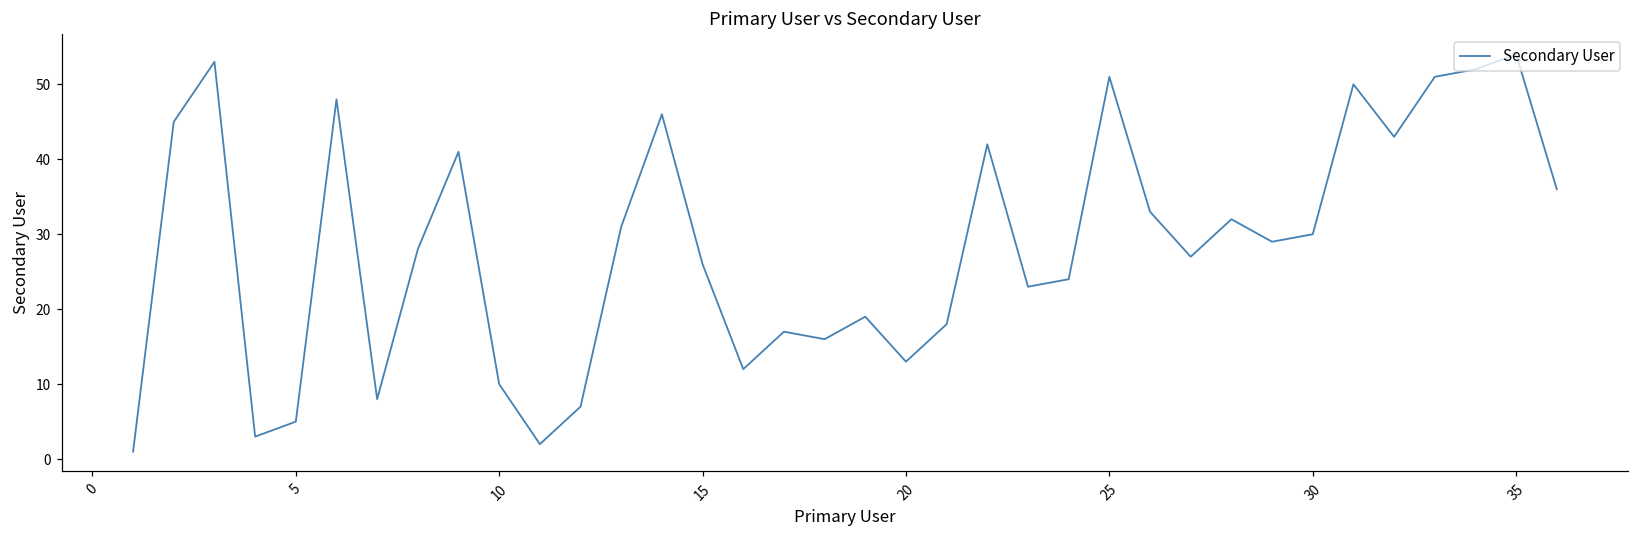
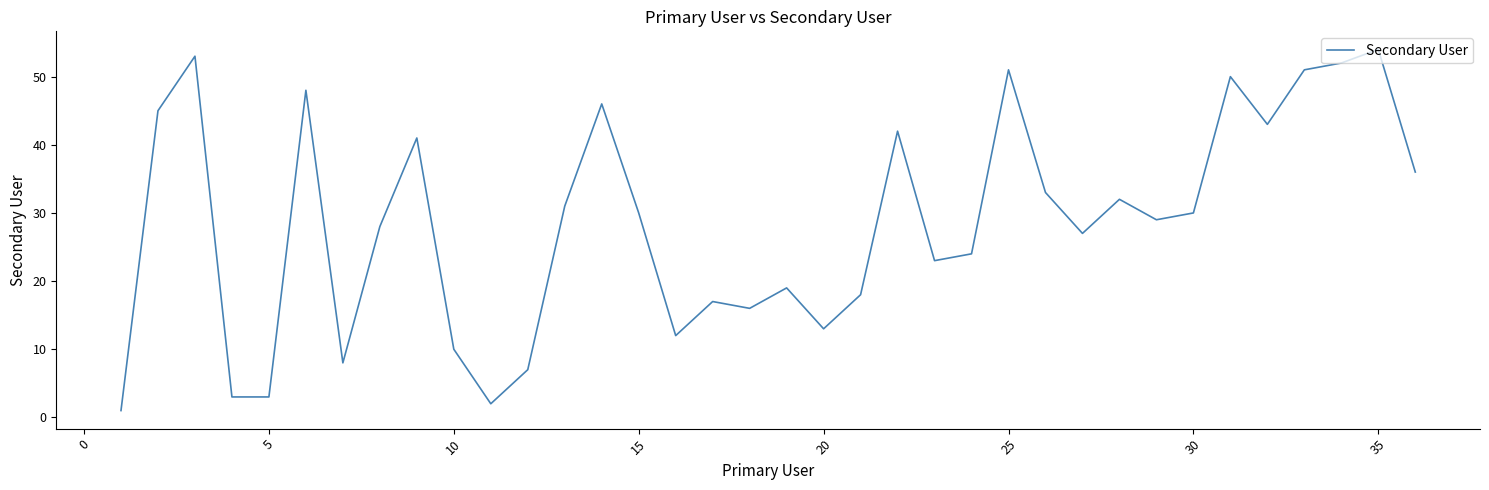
  {
-   "5": 5,
+   "5": 3,
    "10": 10,
-   "15": 26,
+   "15": 30,
    "20": 13,
    "25": 51,
    "30": 30
  }
